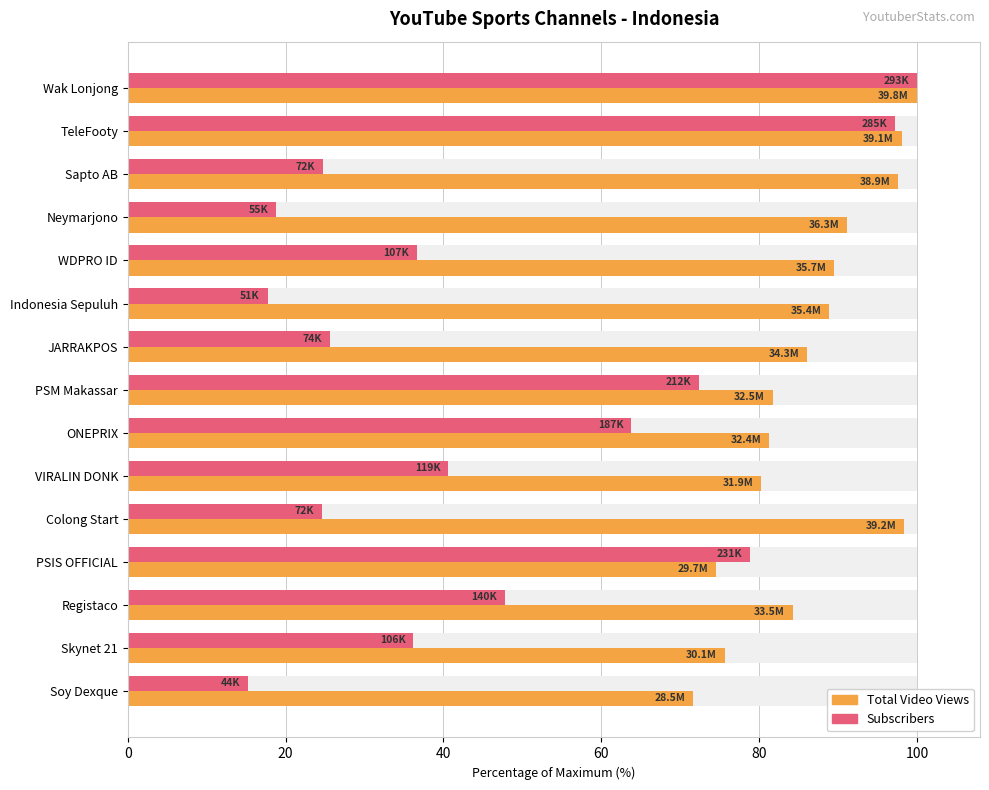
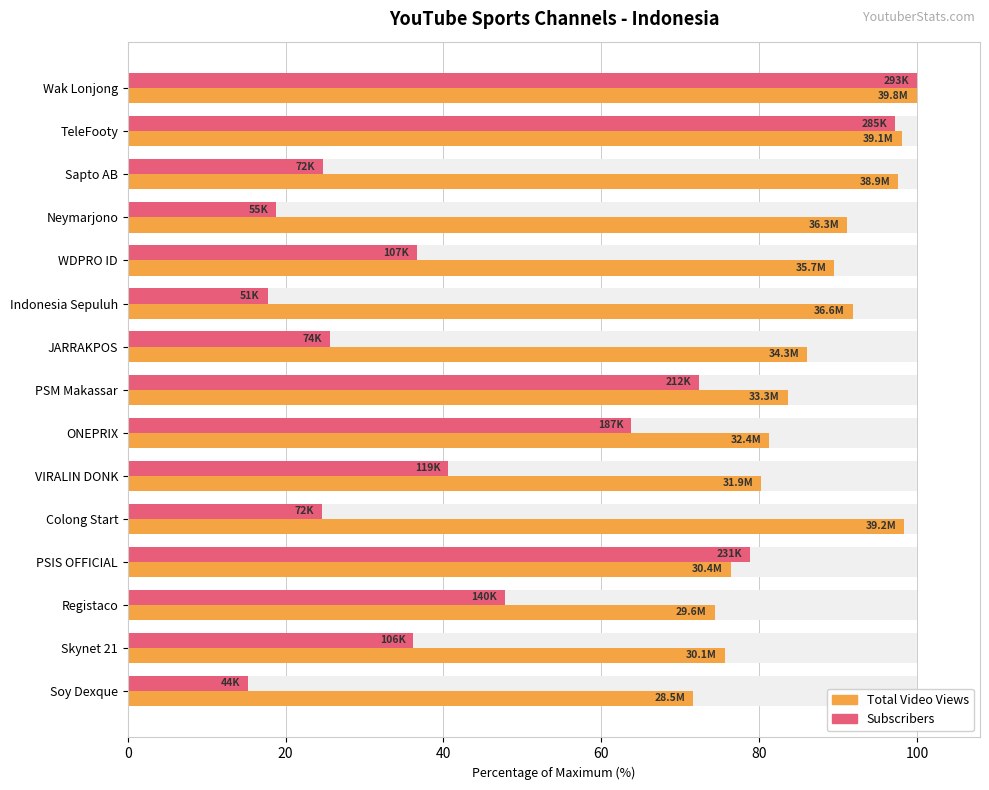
  {
    "Total Video Views": {
-     "Indonesia Sepuluh": "35.4M",
-     "PSM Makassar": "32.5M",
-     "PSIS OFFICIAL": "29.7M",
-     "Registaco": "33.5M"
+     "Indonesia Sepuluh": "36.6M",
+     "PSM Makassar": "33.3M",
+     "PSIS OFFICIAL": "30.4M",
+     "Registaco": "29.6M"
    }
  }
